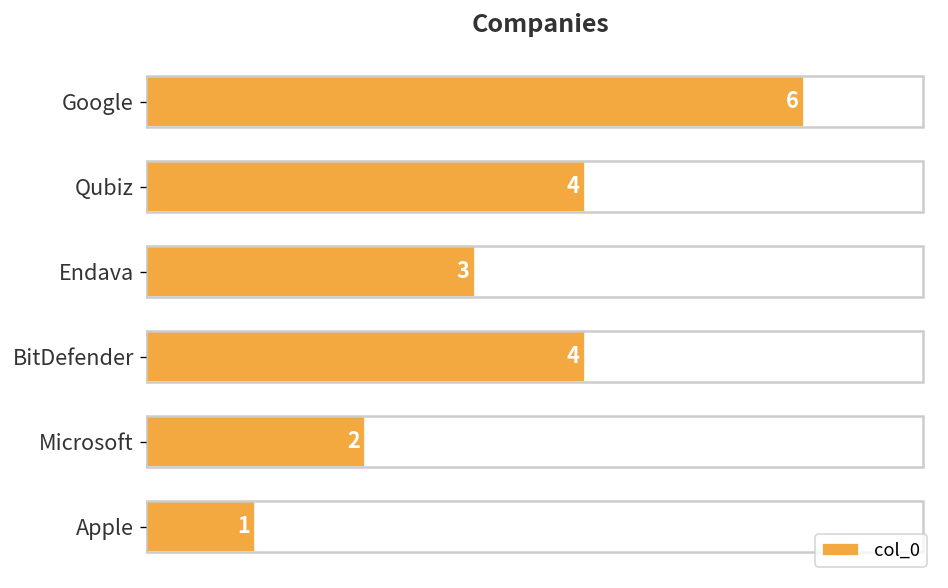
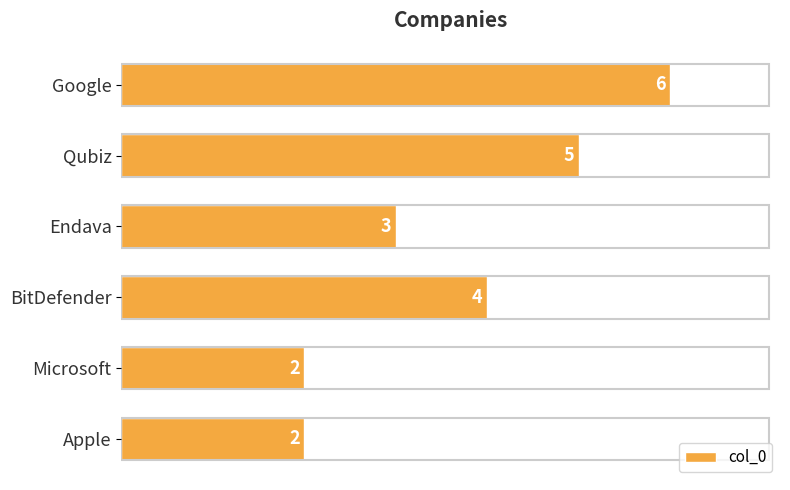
  {
    "Google": 6,
-   "Qubiz": 4,
+   "Qubiz": 5,
    "Endava": 3,
    "BitDefender": 4,
    "Microsoft": 2,
-   "Apple": 1
+   "Apple": 2
  }
